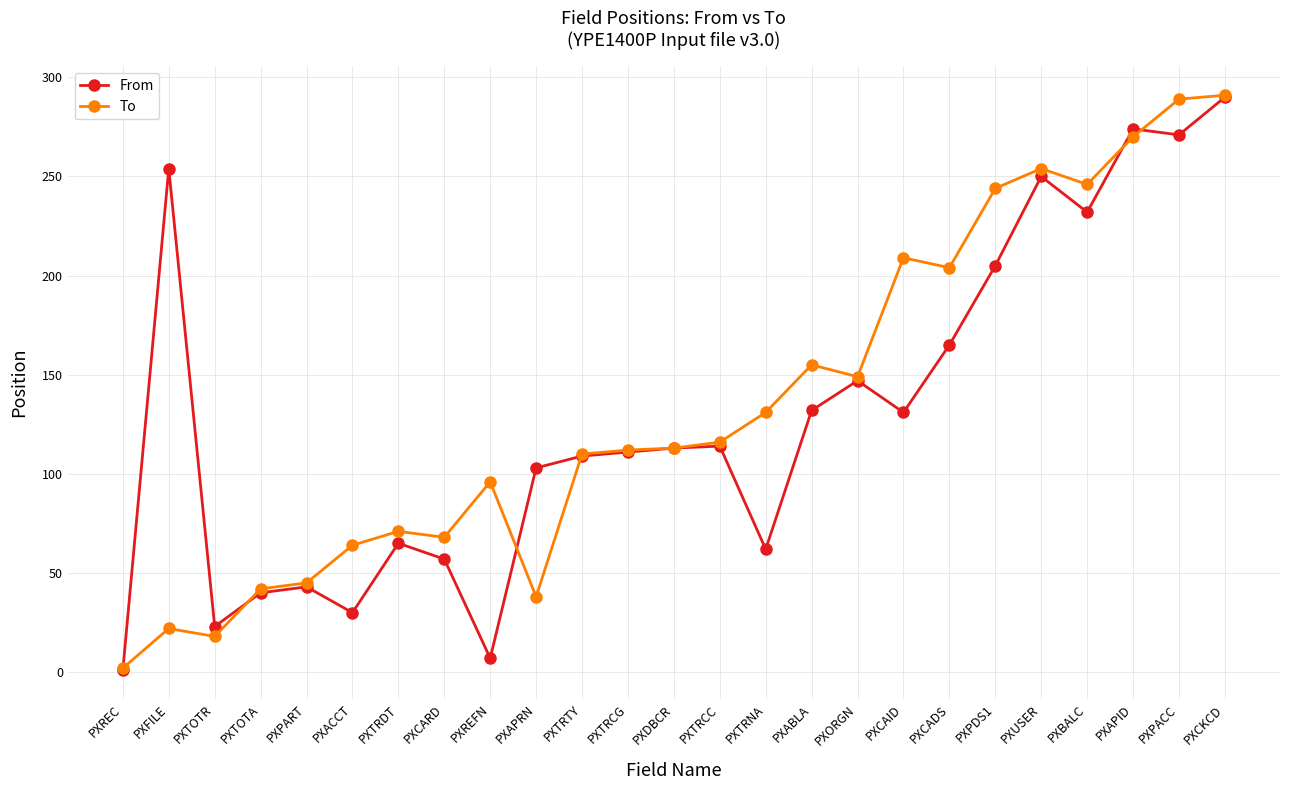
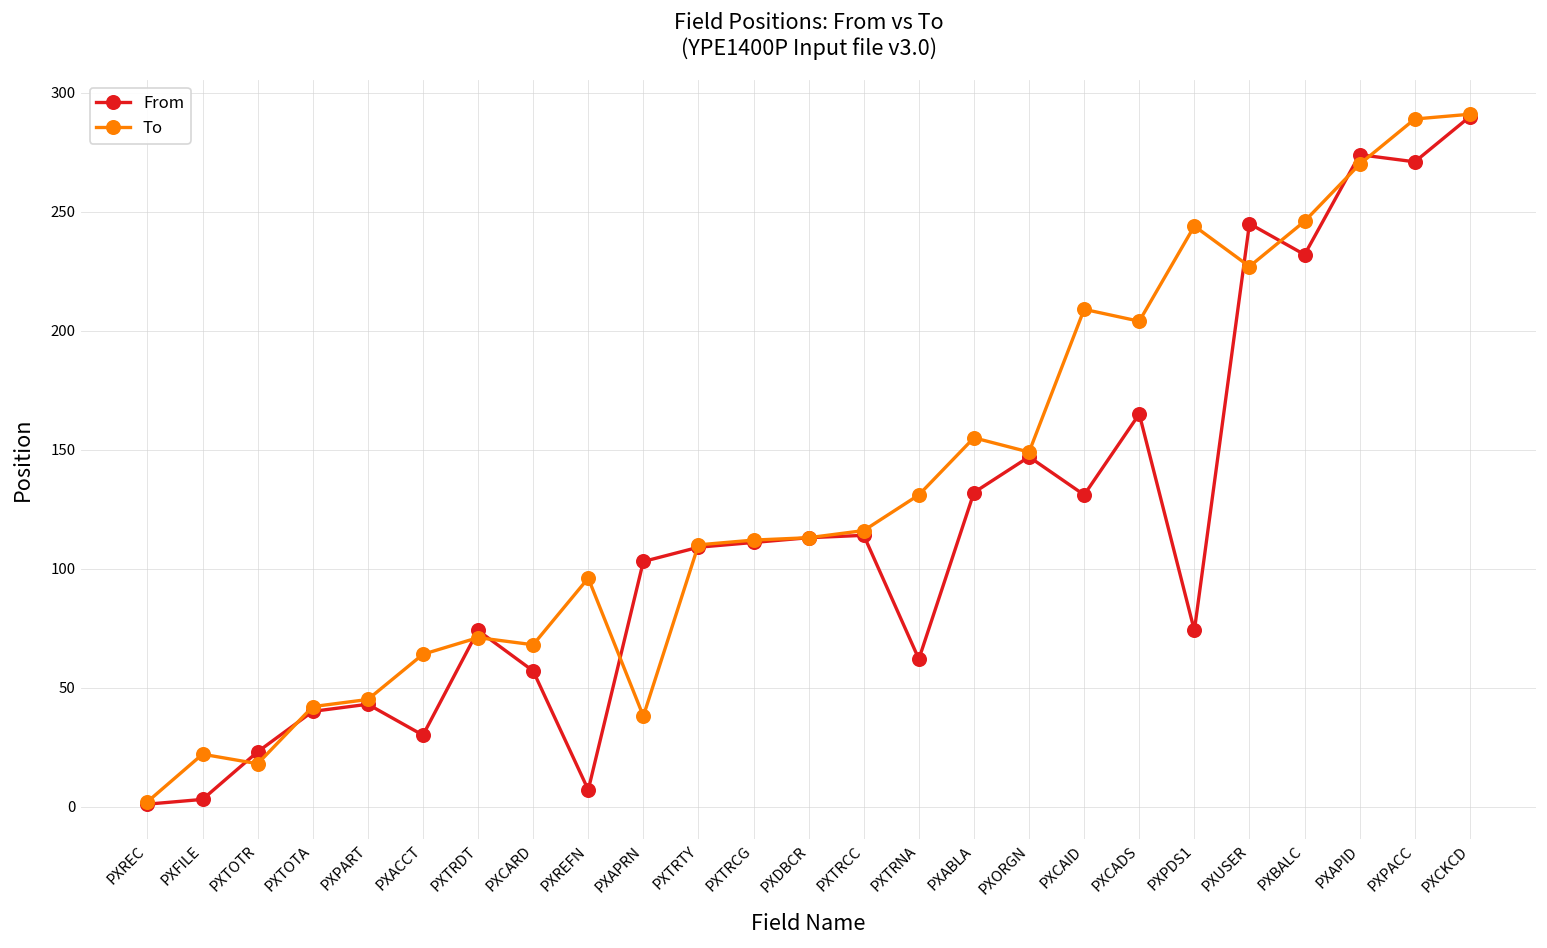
  {
    "From": {
-     "PXFILE": 254,
+     "PXFILE": 3,
      "PXTOTR": 23,
      "PXTOTA": 40,
      "PXPART": 43,
      "PXACCT": 30,
-     "PXTRDT": 65,
+     "PXTRDT": 74,
      "PXCARD": 57,
      "PXREFN": 7,
      "PXAPRN": 103,
      "PXTRCC": 114,
      "PXTRNA": 62,
      "PXABLA": 132,
      "PXORGN": 147,
      "PXCAID": 131,
      "PXCADS": 165,
-     "PXPDS1": 205,
-     "PXUSER": 250,
+     "PXPDS1": 74,
+     "PXUSER": 245,
      "PXBALC": 232,
      "PXAPID": 274,
      "PXPACC": 271
    },
    "To": {
      "PXFILE": 22,
      "PXTOTR": 18,
      "PXTOTA": 42,
      "PXPART": 45,
      "PXACCT": 64,
      "PXTRDT": 71,
      "PXCARD": 68,
      "PXREFN": 96,
      "PXAPRN": 38,
      "PXTRCC": 116,
      "PXTRNA": 131,
      "PXABLA": 155,
      "PXORGN": 149,
      "PXCAID": 209,
      "PXCADS": 204,
      "PXPDS1": 244,
-     "PXUSER": 254,
+     "PXUSER": 227,
      "PXBALC": 246,
      "PXAPID": 270,
      "PXPACC": 289
    }
  }
